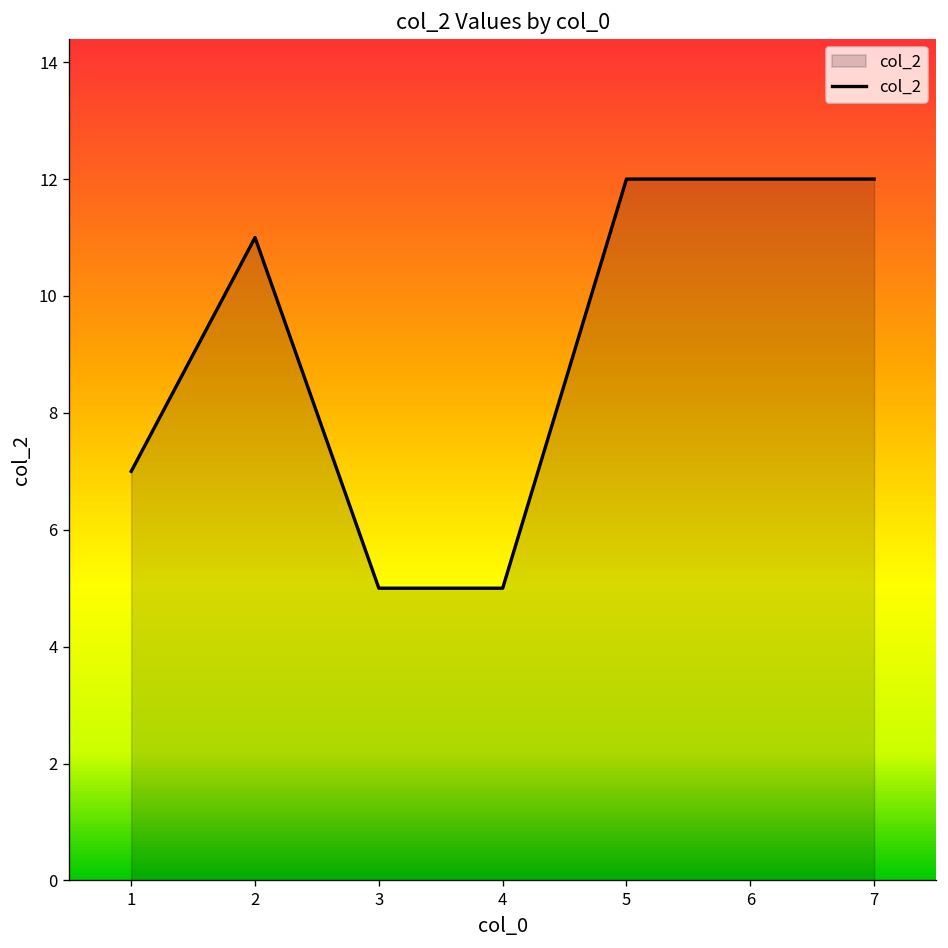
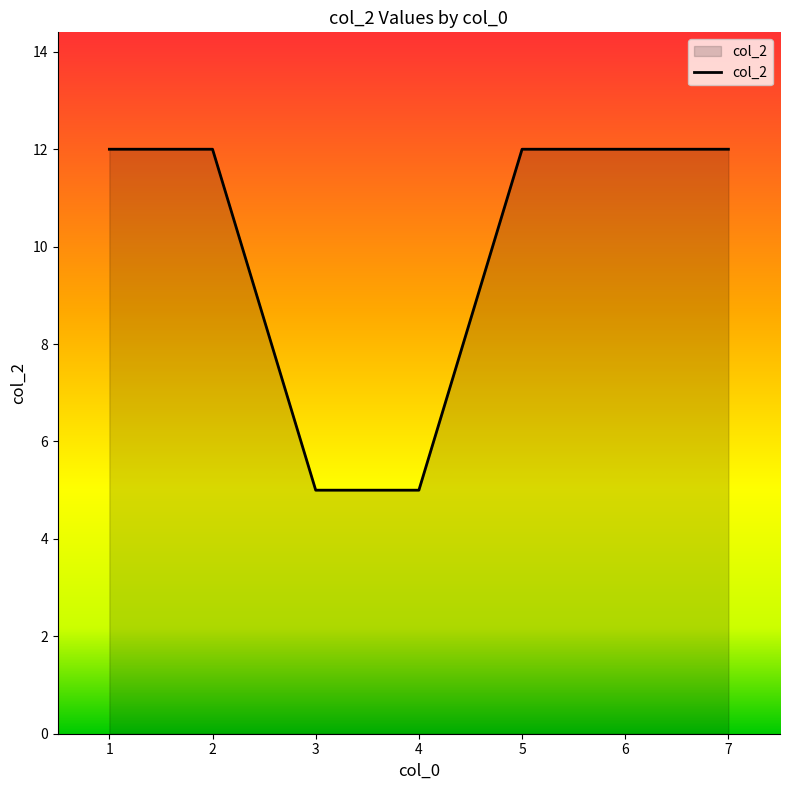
  {
-   "1": 7,
-   "2": 11,
+   "1": 12,
+   "2": 12,
    "3": 5,
    "4": 5,
    "5": 12,
    "6": 12,
    "7": 12
  }
